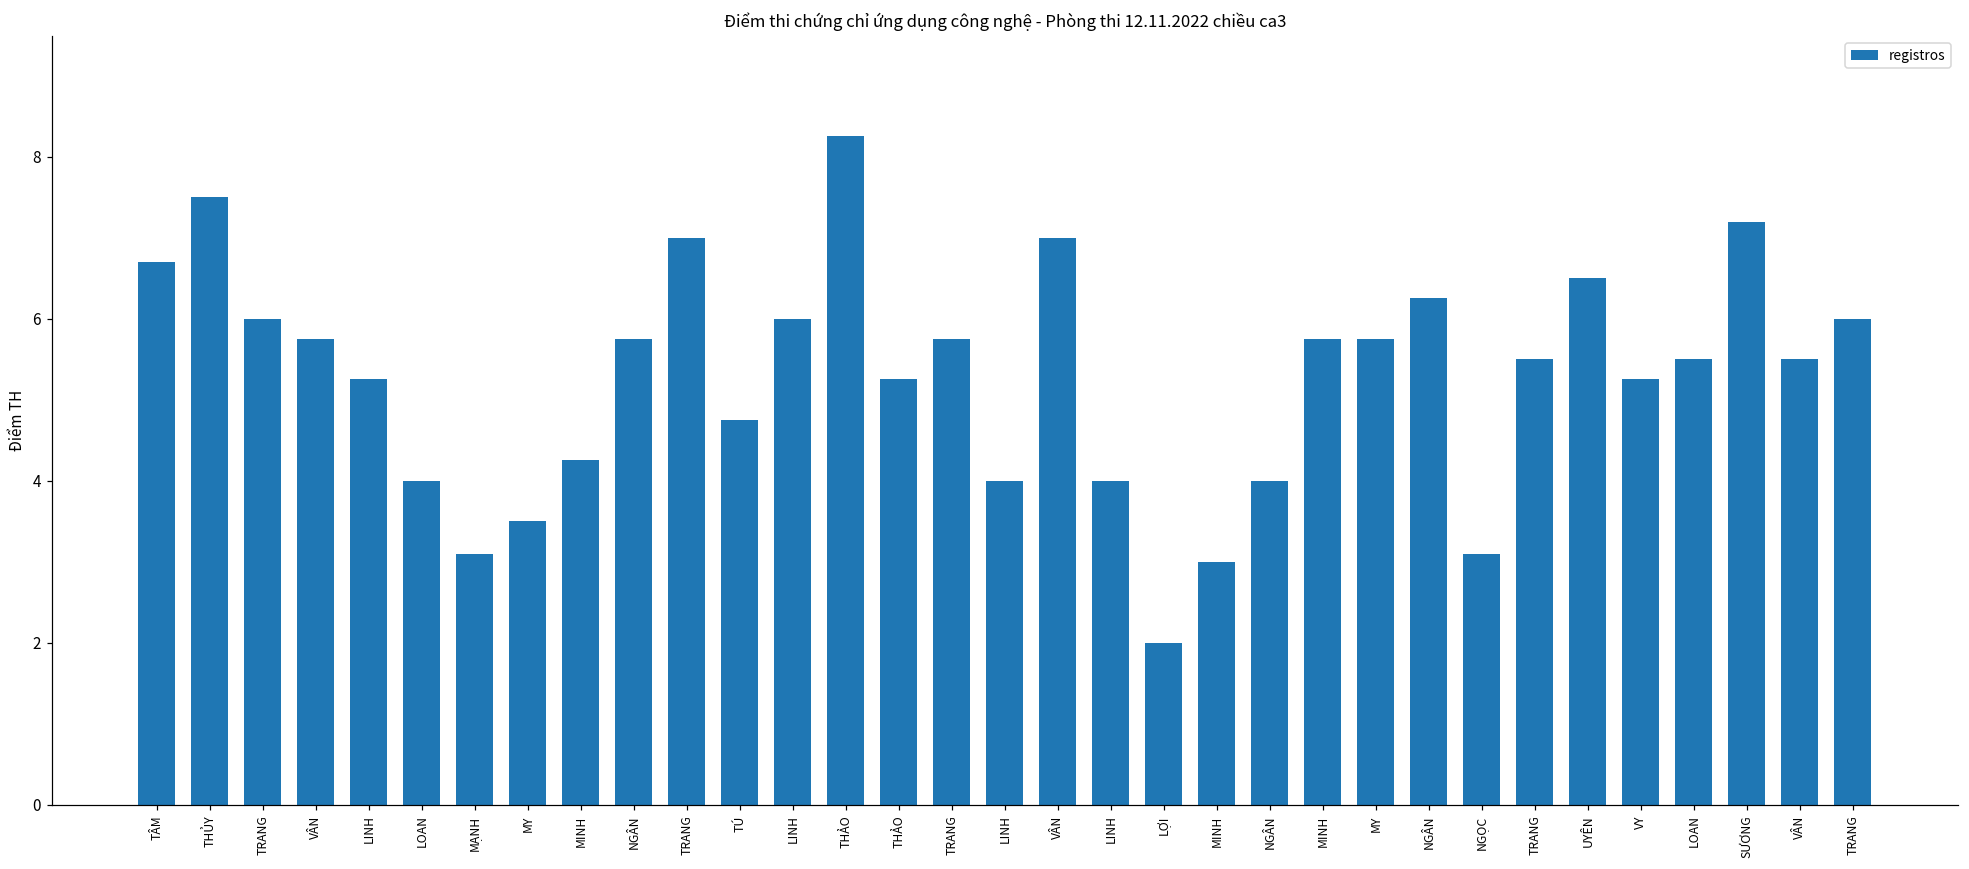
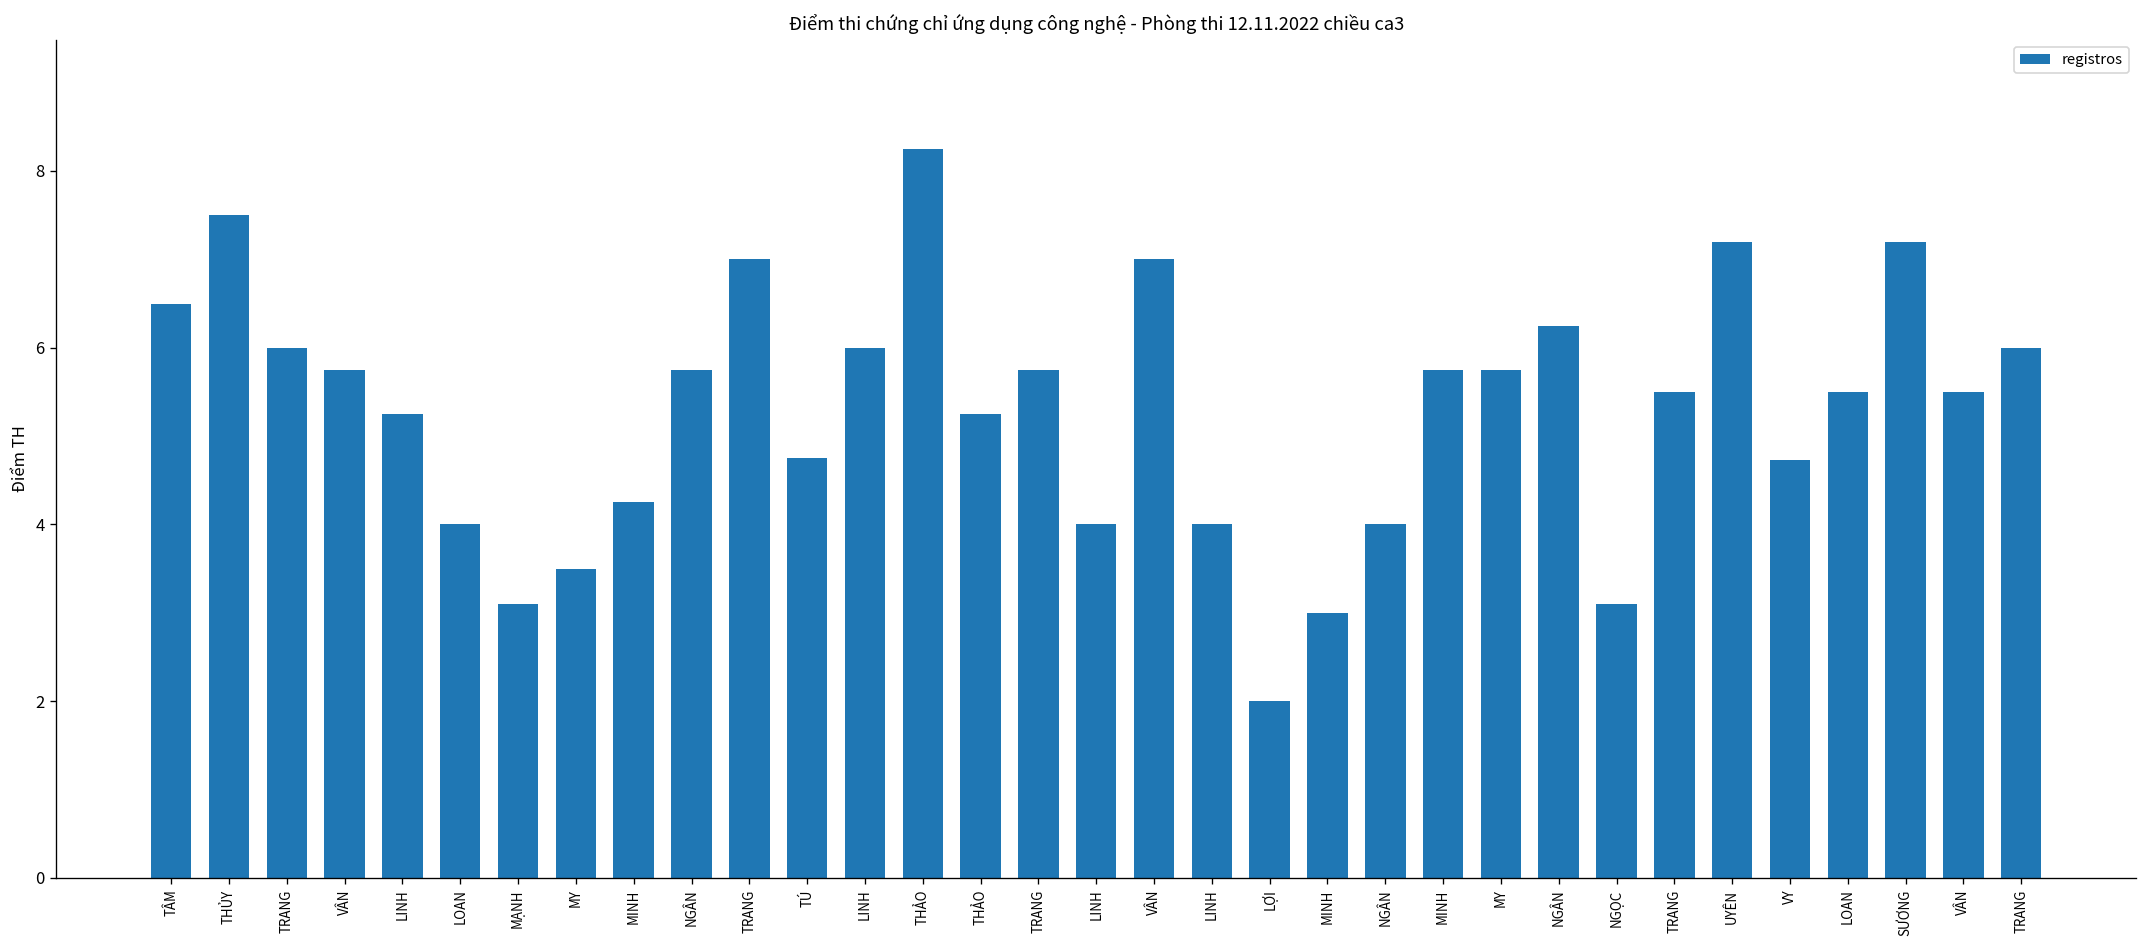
  {
-   "TÂM": 6.7,
+   "TÂM": 6.5,
    "THỦY": 7.5,
    "MẠNH": 3.1,
    "TÚ": 4.8,
    "LỢI": 2.0,
    "NGỌC": 3.1,
-   "UYÊN": 6.5,
-   "VY": 5.3,
+   "UYÊN": 7.2,
+   "VY": 4.7,
    "SƯƠNG": 7.2
  }
